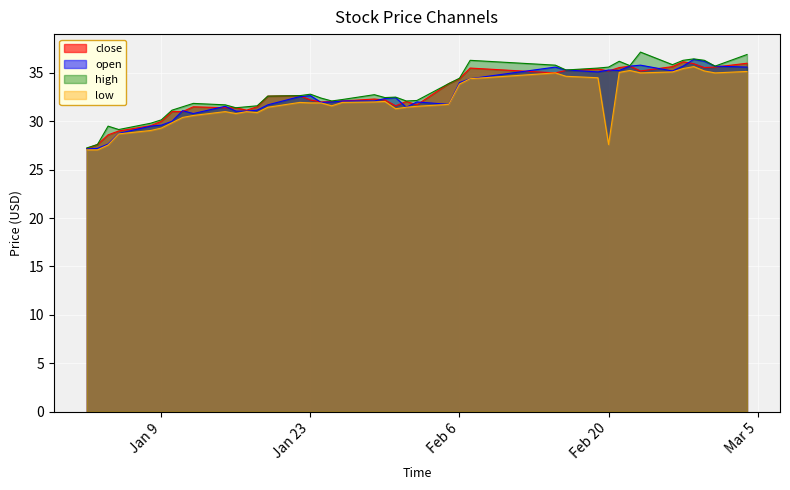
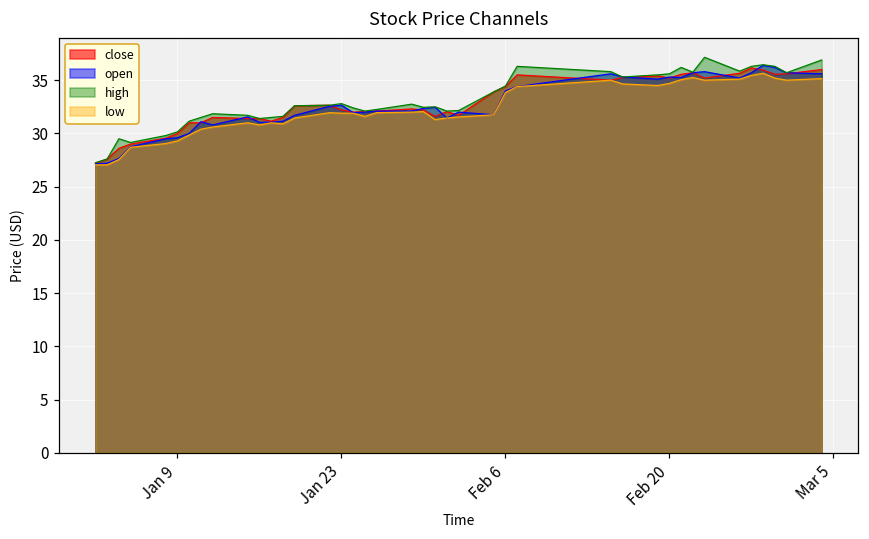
  {
    "close": {
      "Jan 23": 32
    },
    "open": {
      "Jan 9": 30
    },
    "high": {
      "Feb 20": 36
    },
    "low": {
      "Jan 9": 29,
      "Jan 23": 32,
-     "Feb 20": 28
+     "Feb 20": 35
    }
  }
